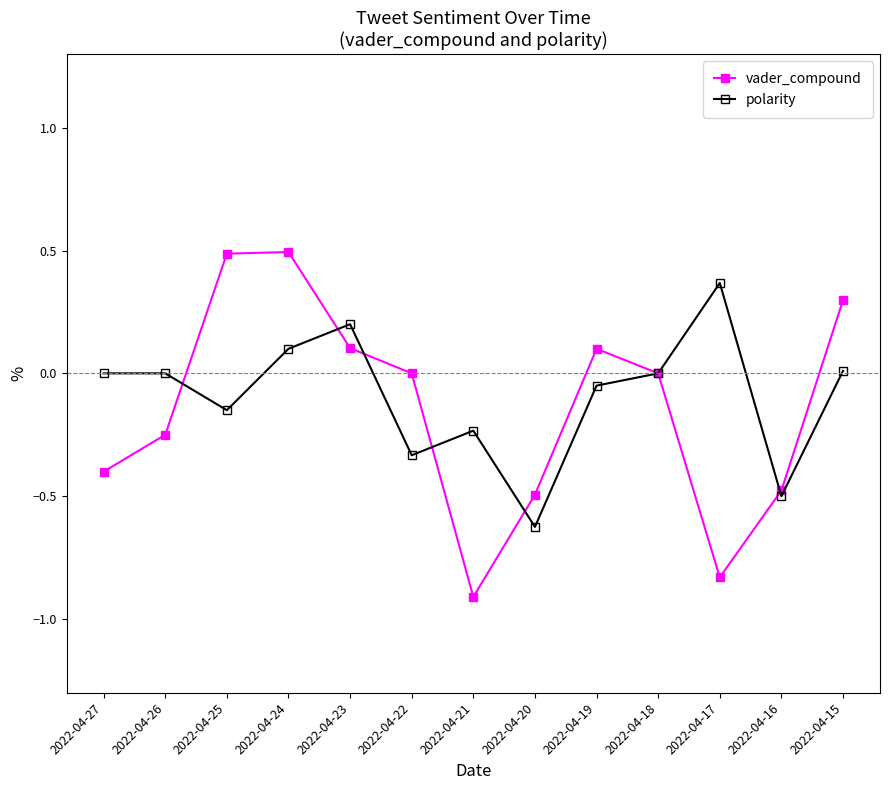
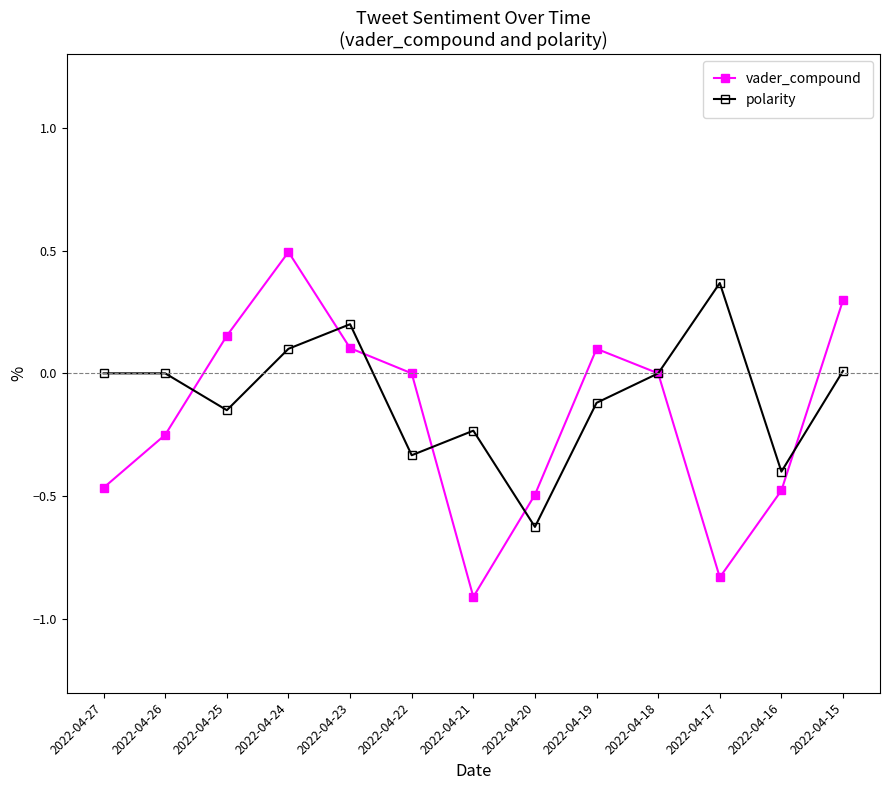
  {
    "vader_compound": {
-     "2022-04-27": -0.40,
+     "2022-04-27": -0.47,
      "2022-04-26": -0.25,
-     "2022-04-25": 0.49,
+     "2022-04-25": 0.15,
      "2022-04-24": 0.49,
      "2022-04-23": 0.10,
      "2022-04-22": 0.00,
      "2022-04-21": -0.91,
      "2022-04-20": -0.49,
      "2022-04-19": 0.10,
      "2022-04-17": -0.83,
      "2022-04-16": -0.48,
      "2022-04-15": 0.30
    },
    "polarity": {
      "2022-04-27": 0.00,
      "2022-04-26": 0.00,
      "2022-04-25": -0.15,
      "2022-04-24": 0.10,
      "2022-04-23": 0.20,
      "2022-04-22": -0.33,
      "2022-04-21": -0.23,
      "2022-04-20": -0.63,
-     "2022-04-19": -0.05,
+     "2022-04-19": -0.12,
      "2022-04-17": 0.37,
-     "2022-04-16": -0.5,
+     "2022-04-16": -0.4,
      "2022-04-15": 0.01
    }
  }
